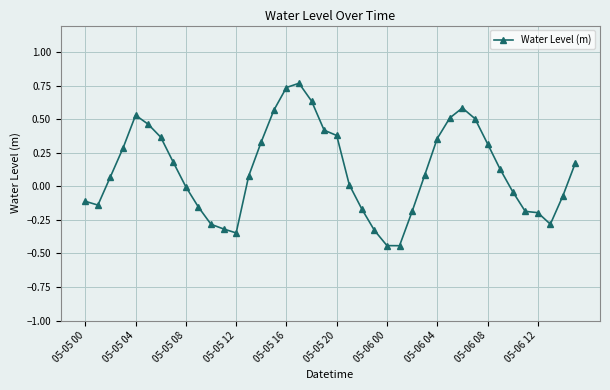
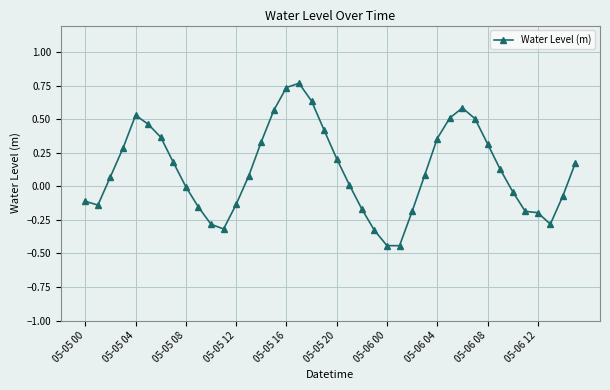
  {
    "05-05 00": -0.11,
    "05-05 04": 0.53,
    "05-05 08": 0.00,
-   "05-05 12": -0.35,
+   "05-05 12": -0.13,
    "05-05 16": 0.74,
-   "05-05 20": 0.38,
+   "05-05 20": 0.21,
    "05-06 00": -0.44,
    "05-06 04": 0.36,
    "05-06 08": 0.32,
    "05-06 12": -0.20
  }
